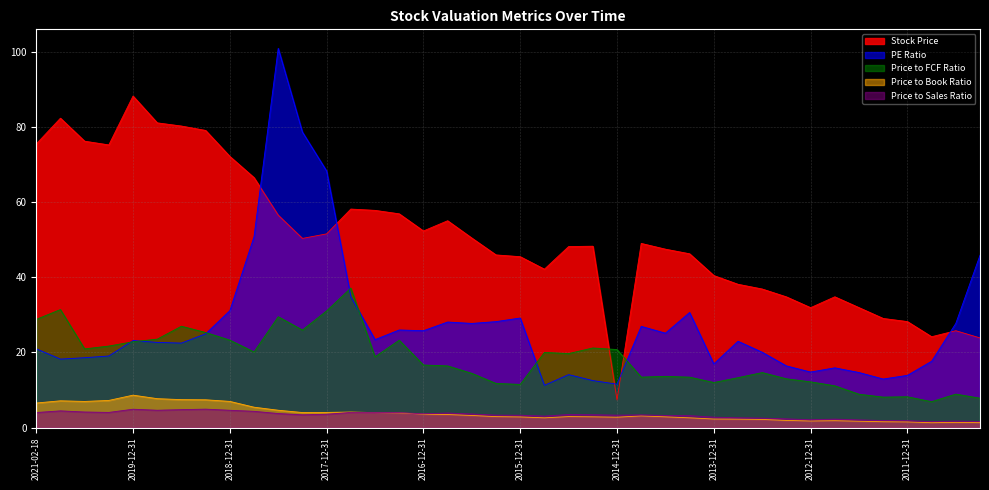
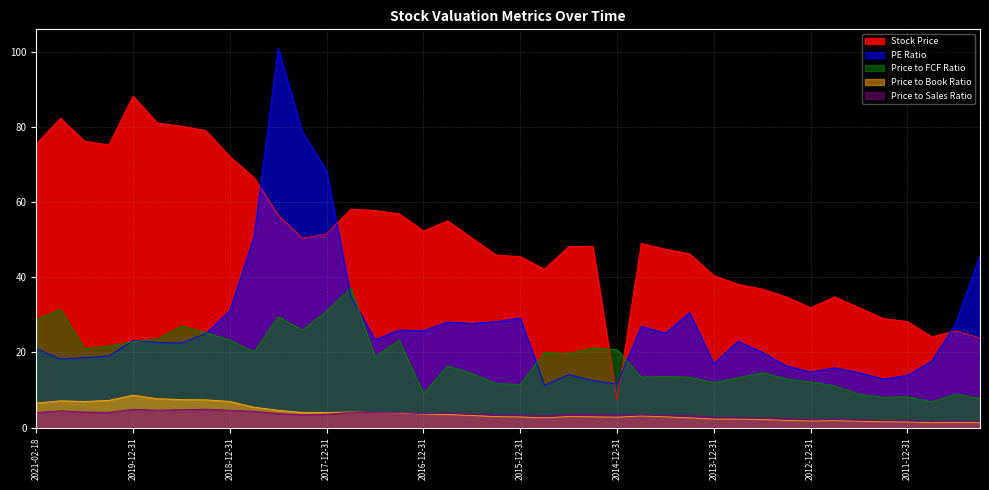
  {
    "Stock Price": {
      "2021-02-18": 75,
      "2019-12-31": 88,
      "2018-12-31": 72,
      "2017-12-31": 52,
      "2016-12-31": 52,
      "2015-12-31": 45,
      "2014-12-31": 7,
      "2013-12-31": 40,
      "2012-12-31": 32,
      "2011-12-31": 28
    },
    "PE Ratio": {
      "2021-02-18": 21,
      "2018-12-31": 31,
      "2017-12-31": 68,
      "2016-12-31": 26,
      "2015-12-31": 29,
      "2014-12-31": 12,
      "2013-12-31": 17,
      "2012-12-31": 15,
      "2011-12-31": 14
    },
    "Price to FCF Ratio": {
      "2021-02-18": 29,
      "2018-12-31": 23,
      "2017-12-31": 31,
-     "2016-12-31": 17,
+     "2016-12-31": 9,
      "2015-12-31": 11,
      "2014-12-31": 21,
      "2013-12-31": 12,
      "2012-12-31": 12,
      "2011-12-31": 8
    },
    "Price to Book Ratio": {
      "2021-02-18": 7,
      "2019-12-31": 9,
      "2018-12-31": 7
    },
    "Price to Sales Ratio": {
      "2021-02-18": 4,
      "2019-12-31": 5,
      "2018-12-31": 5
    }
  }
